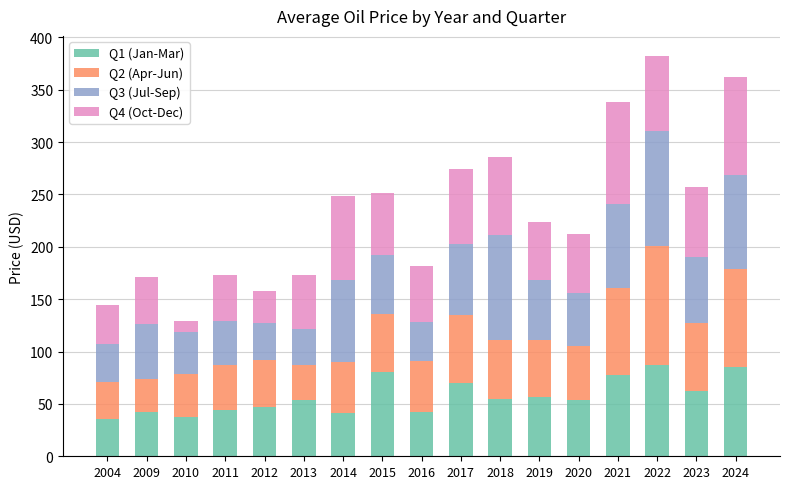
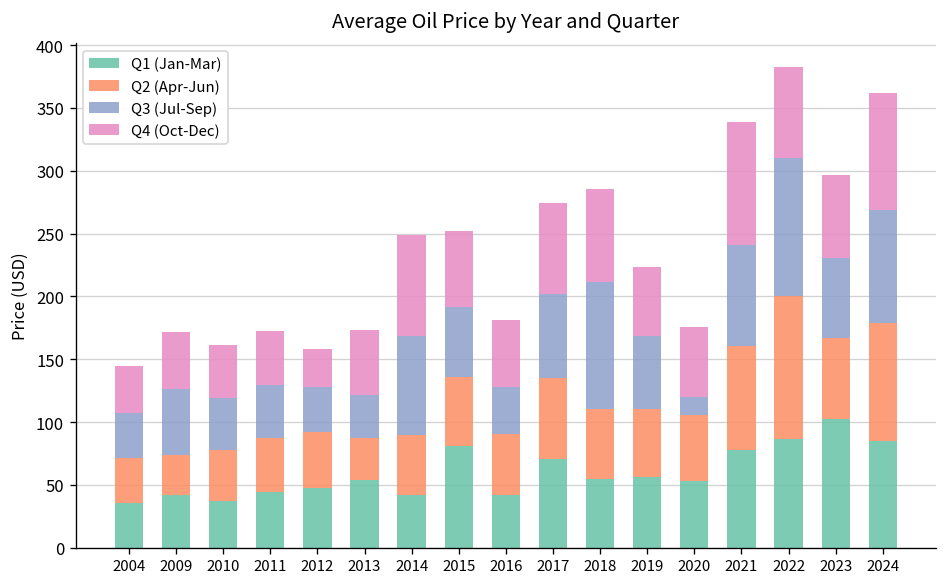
  {
    "Q1 (Jan-Mar)": {
      "2004": 36,
      "2009": 42,
      "2010": 37,
      "2011": 44,
      "2012": 47,
      "2013": 54,
      "2014": 42,
      "2015": 81,
      "2016": 42,
      "2017": 70,
      "2018": 55,
      "2019": 56,
      "2020": 53,
      "2021": 78,
      "2022": 87,
-     "2023": 63,
+     "2023": 102,
      "2024": 85
    },
    "Q2 (Apr-Jun)": {
      "2004": 36,
      "2009": 31,
      "2010": 41,
      "2011": 43,
      "2012": 45,
      "2013": 34,
      "2014": 48,
      "2015": 55,
      "2016": 49,
      "2017": 65,
      "2018": 56,
      "2019": 54,
      "2020": 52,
      "2021": 83,
      "2022": 114,
      "2023": 65,
      "2024": 93
    },
    "Q3 (Jul-Sep)": {
      "2004": 36,
      "2009": 53,
      "2010": 41,
      "2011": 42,
      "2012": 36,
      "2013": 34,
      "2014": 79,
      "2015": 56,
      "2016": 37,
      "2017": 67,
      "2018": 101,
      "2019": 58,
-     "2020": 51,
+     "2020": 14,
      "2021": 80,
      "2022": 110,
      "2023": 64,
      "2024": 90
    },
    "Q4 (Oct-Dec)": {
      "2004": 37,
      "2009": 45,
-     "2010": 11,
+     "2010": 42,
      "2011": 43,
      "2012": 30,
      "2013": 51,
      "2014": 80,
      "2015": 60,
      "2016": 53,
      "2017": 72,
      "2018": 74,
      "2019": 55,
      "2020": 56,
      "2021": 98,
      "2022": 72,
      "2023": 66,
      "2024": 93
    }
  }
